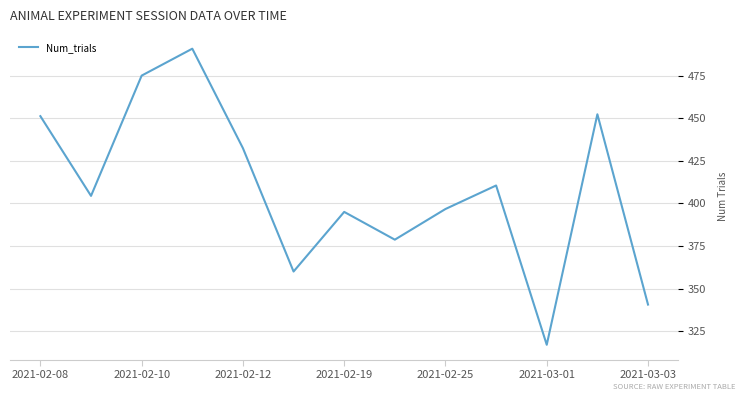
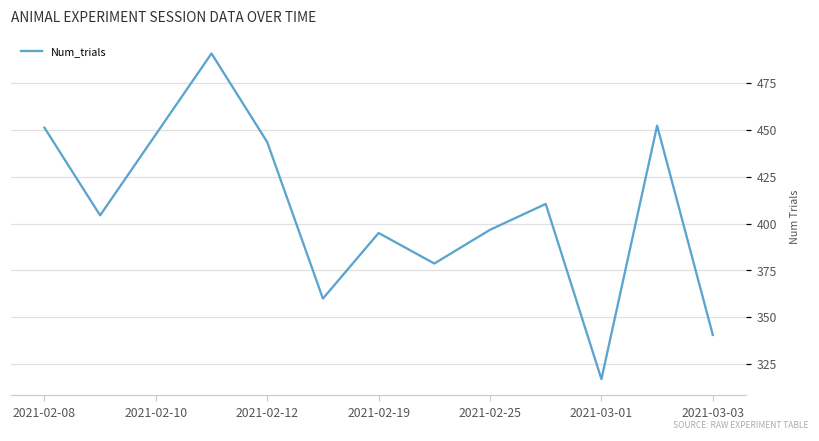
  {
    "2021-02-08": 451,
-   "2021-02-10": 475,
-   "2021-02-12": 432,
+   "2021-02-10": 448,
+   "2021-02-12": 444,
    "2021-02-19": 395,
    "2021-02-25": 397,
    "2021-03-01": 317,
    "2021-03-03": 341
  }
